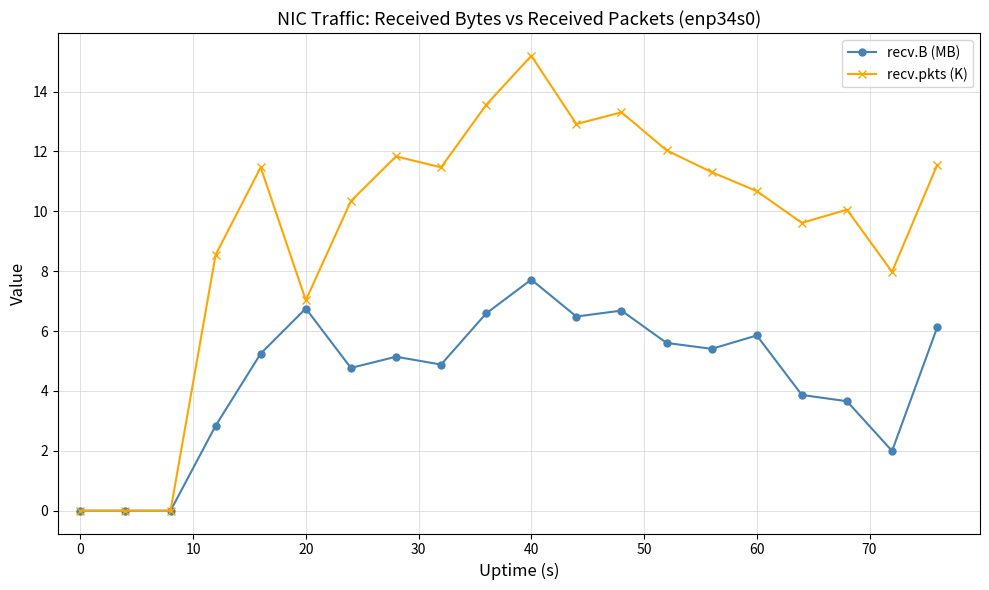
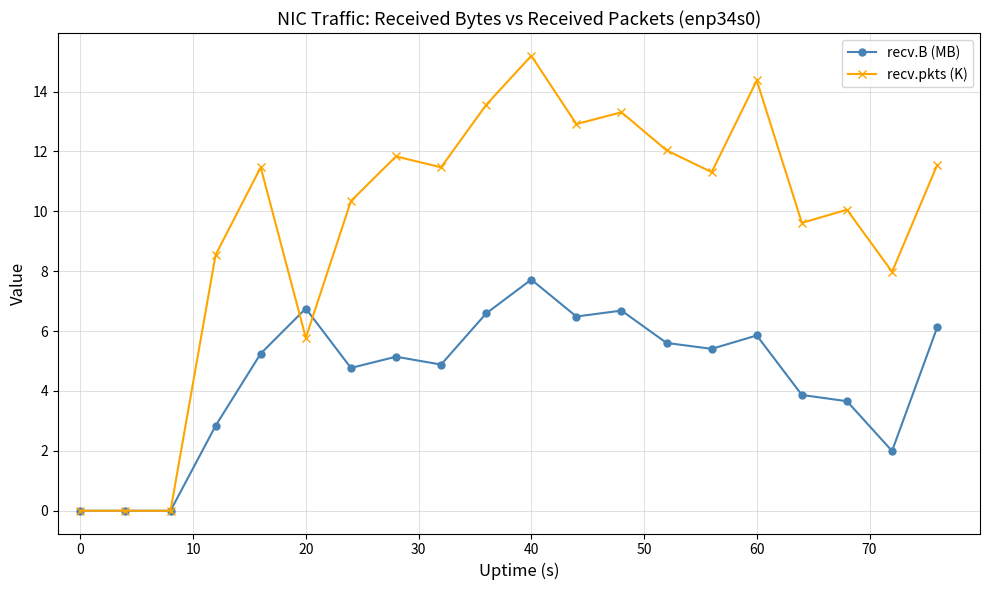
  {
    "recv.B (MB)": {
      "20": 6.8,
      "40": 7.7,
      "60": 5.9
    },
    "recv.pkts (K)": {
-     "20": 7.0,
+     "20": 5.8,
      "40": 15.2,
-     "60": 10.7
+     "60": 14.4
    }
  }
